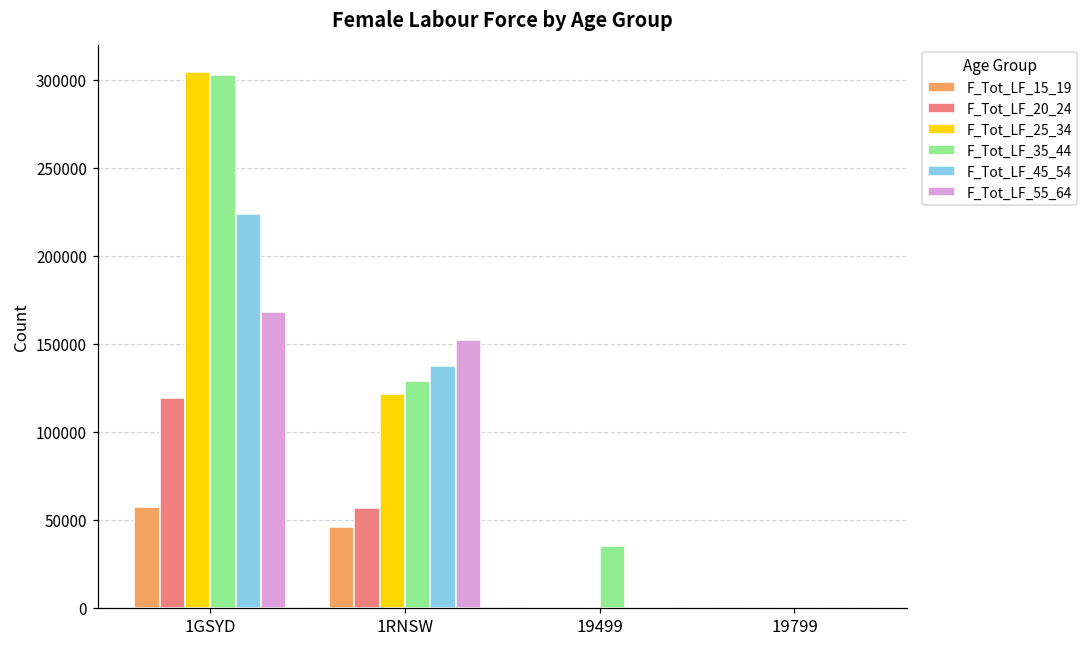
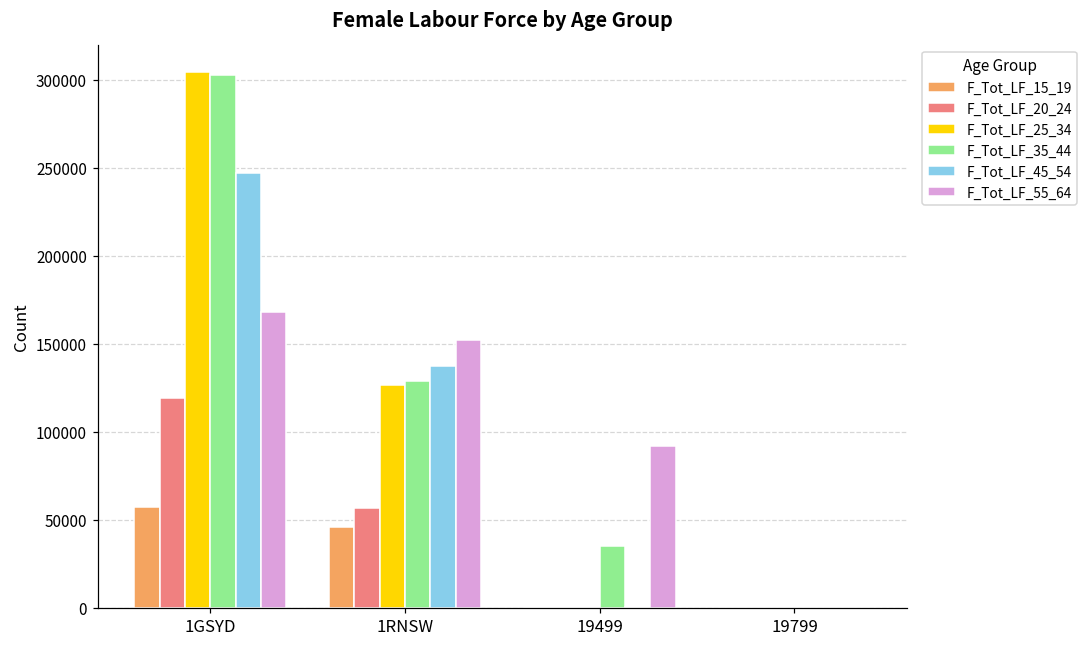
  {
    "F_Tot_LF_25_34": {
      "1GSYD": 305000,
-     "1RNSW": 121000,
+     "1RNSW": 127000,
      "19799": 0
    },
    "F_Tot_LF_35_44": {
      "1GSYD": 303000,
      "1RNSW": 129000,
      "19499": 35000,
      "19799": 0
    },
    "F_Tot_LF_45_54": {
-     "1GSYD": 223000,
+     "1GSYD": 247000,
      "1RNSW": 137000,
      "19799": 0
    },
    "F_Tot_LF_55_64": {
      "1GSYD": 168000,
      "1RNSW": 152000,
-     "19499": 0,
+     "19499": 92000,
      "19799": 0
    }
  }
